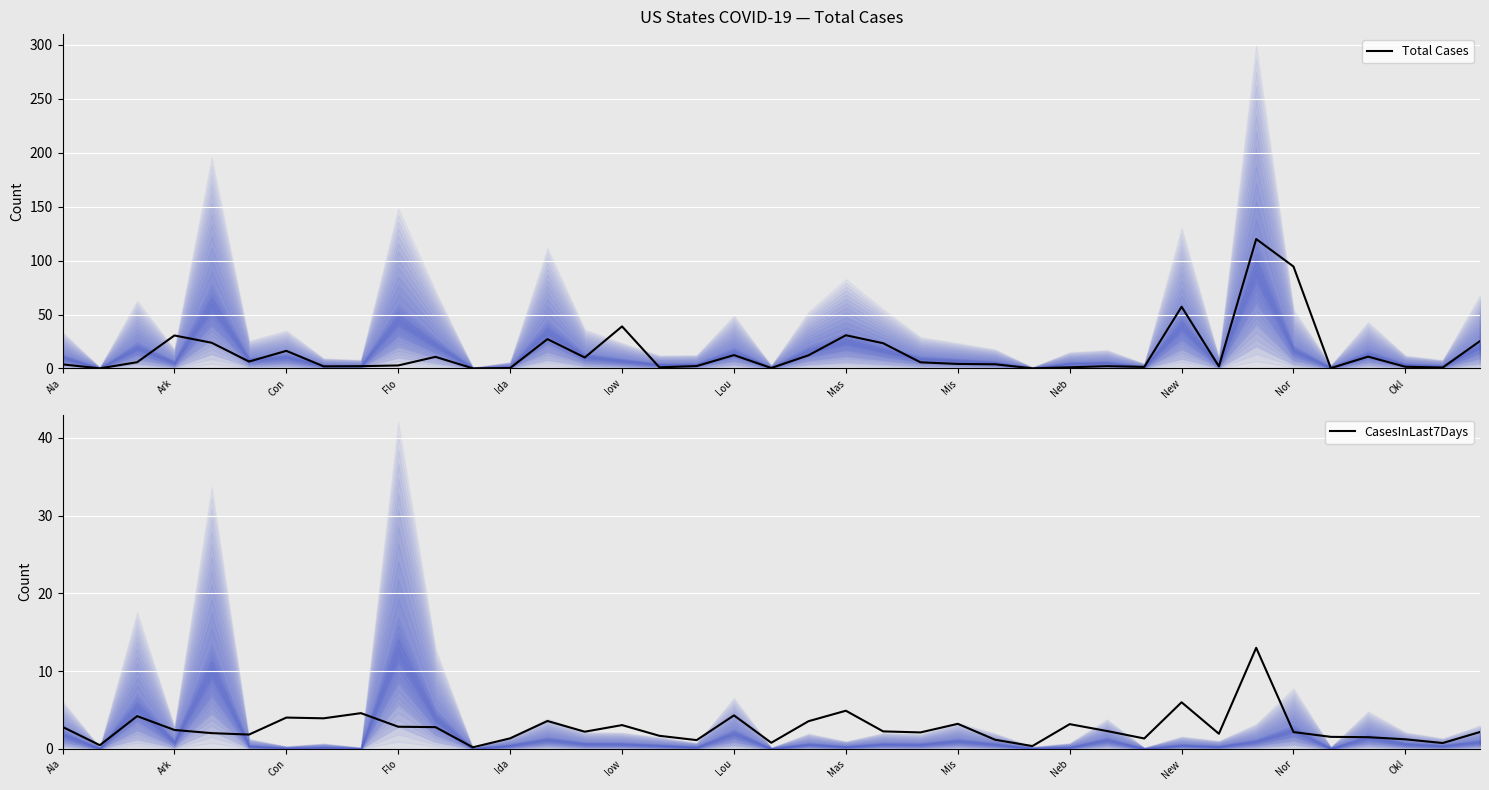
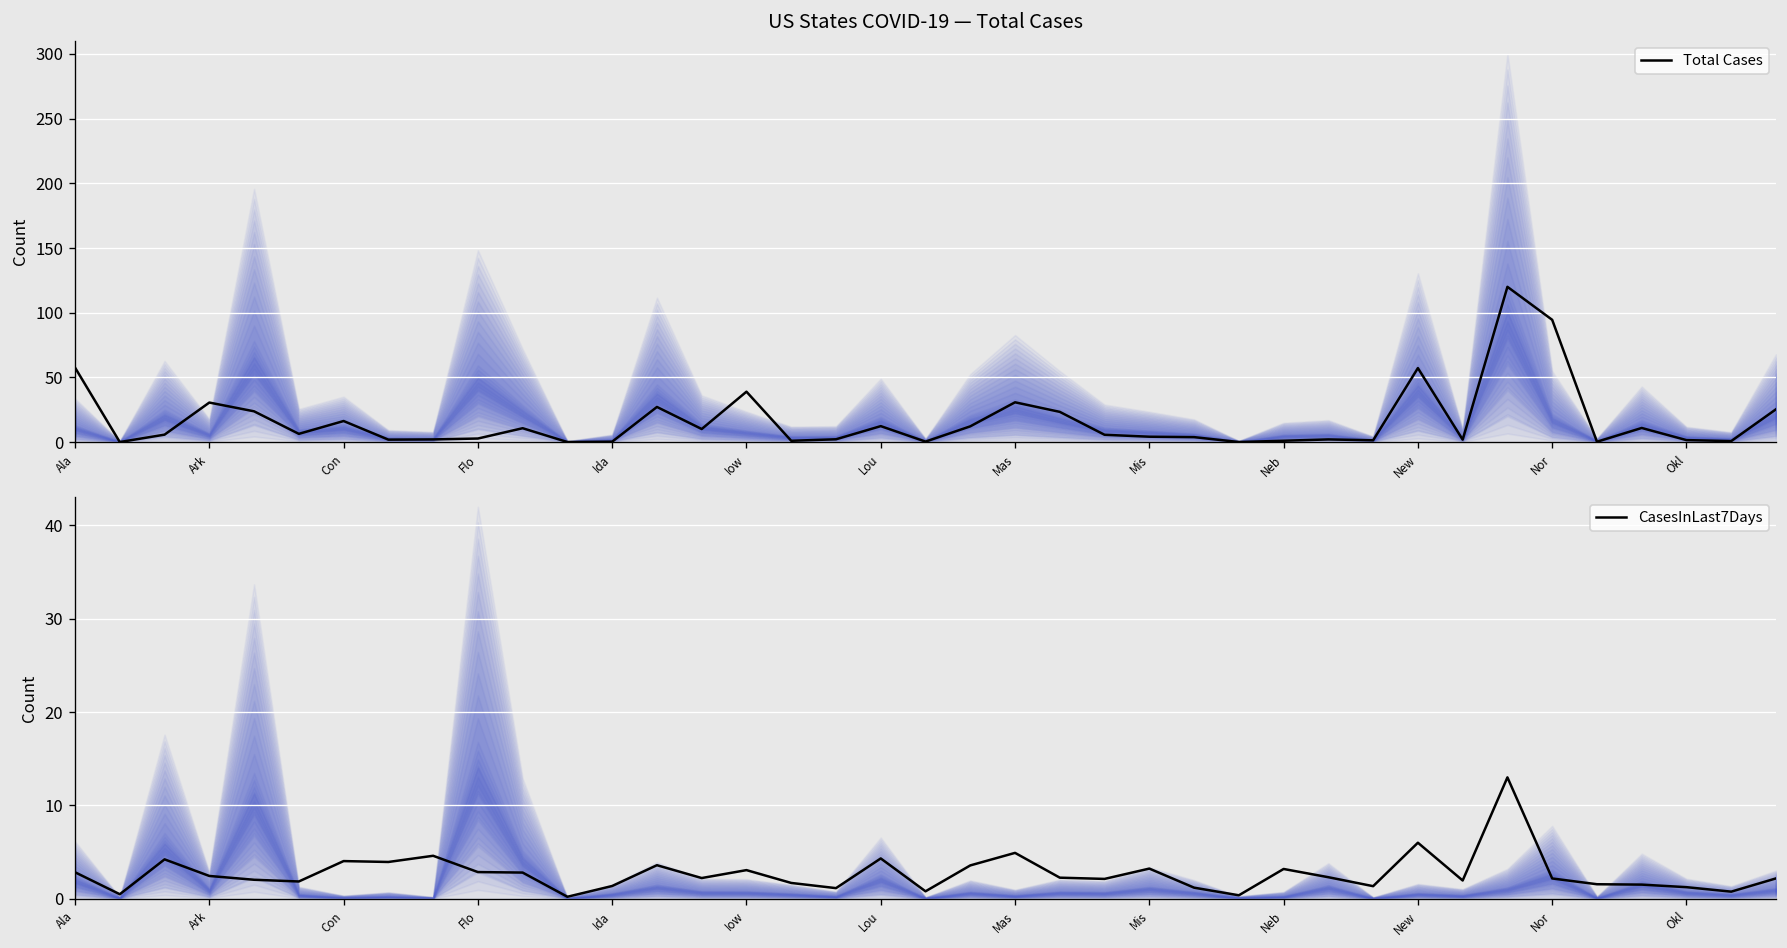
  {
    "US States COVID-19 — Total Cases": {
      "Total Cases": {
-       "Ala": 4,
+       "Ala": 58,
        "Ark": 31,
        "Flo": 3,
        "Iow": 39,
        "Lou": 12,
        "Mis": 4,
        "Neb": 1,
        "New": 57,
        "Nor": 95
      }
    }
  }
